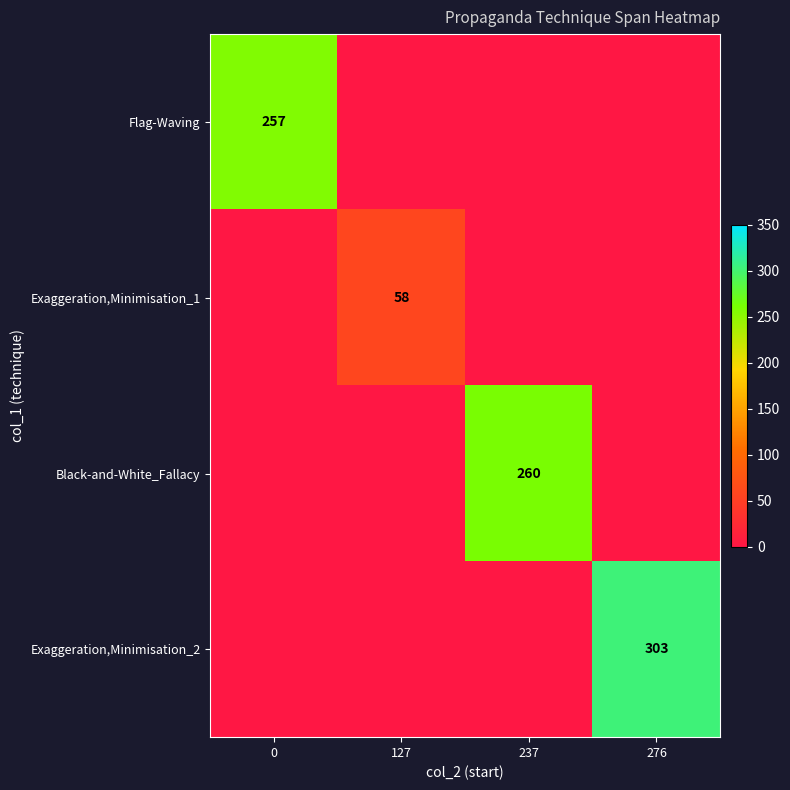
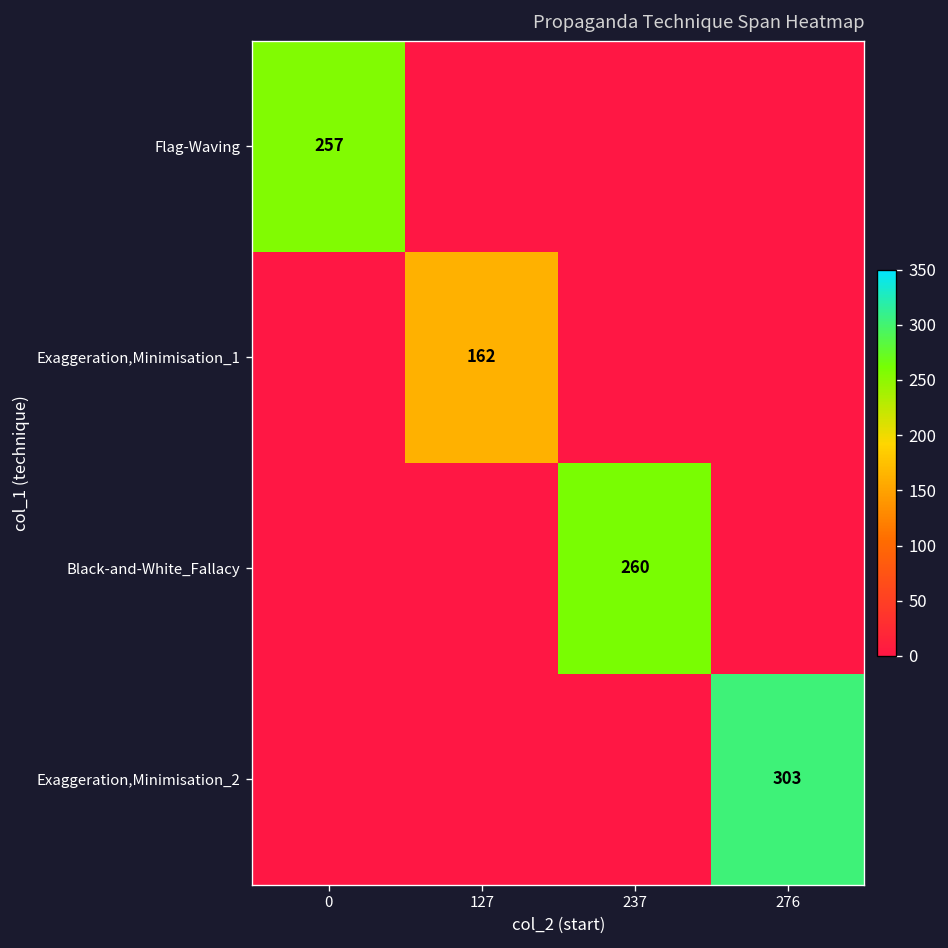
  {
    "Flag-Waving": {
      "0": 257
    },
    "Exaggeration,Minimisation_1": {
-     "127": 58
+     "127": 162
    },
    "Black-and-White_Fallacy": {
      "237": 260
    },
    "Exaggeration,Minimisation_2": {
      "276": 303
    }
  }
